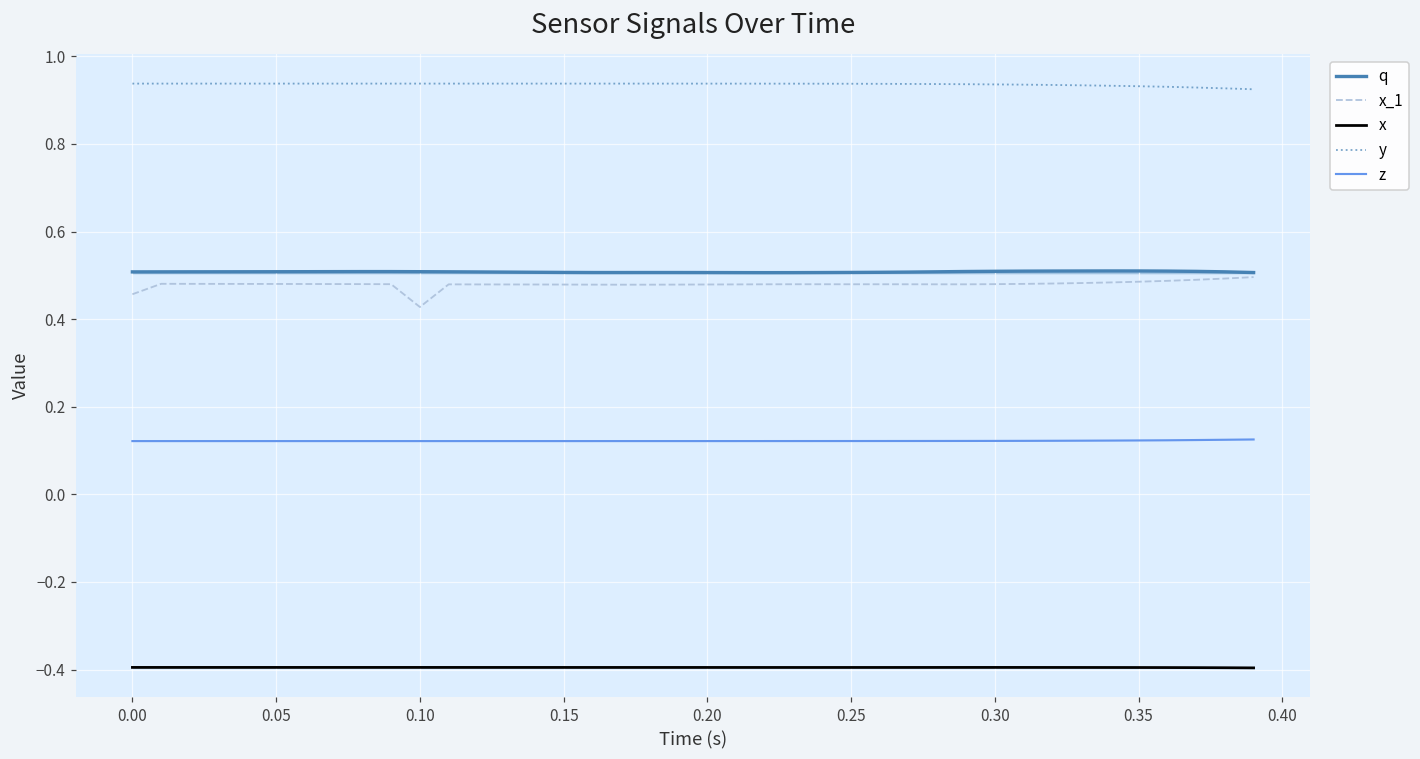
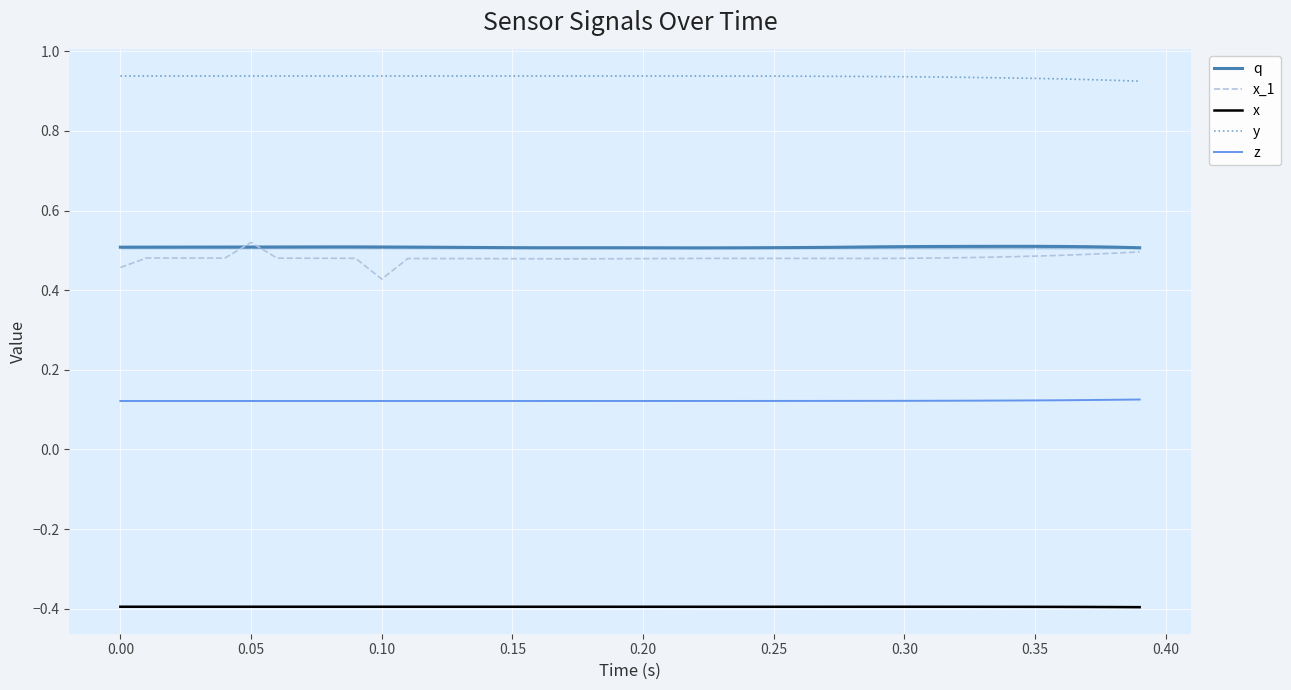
  {
    "x_1": {
      "0.00": 0.46,
-     "0.05": 0.48,
+     "0.05": 0.52,
      "0.10": 0.43,
      "0.15": 0.48,
      "0.20": 0.48,
      "0.25": 0.48,
      "0.30": 0.48,
      "0.35": 0.49
    },
    "x": {
      "0.00": -0.40,
      "0.05": -0.40,
      "0.10": -0.40,
      "0.15": -0.40,
      "0.20": -0.40,
      "0.25": -0.40,
      "0.30": -0.40,
      "0.35": -0.40
    }
  }
